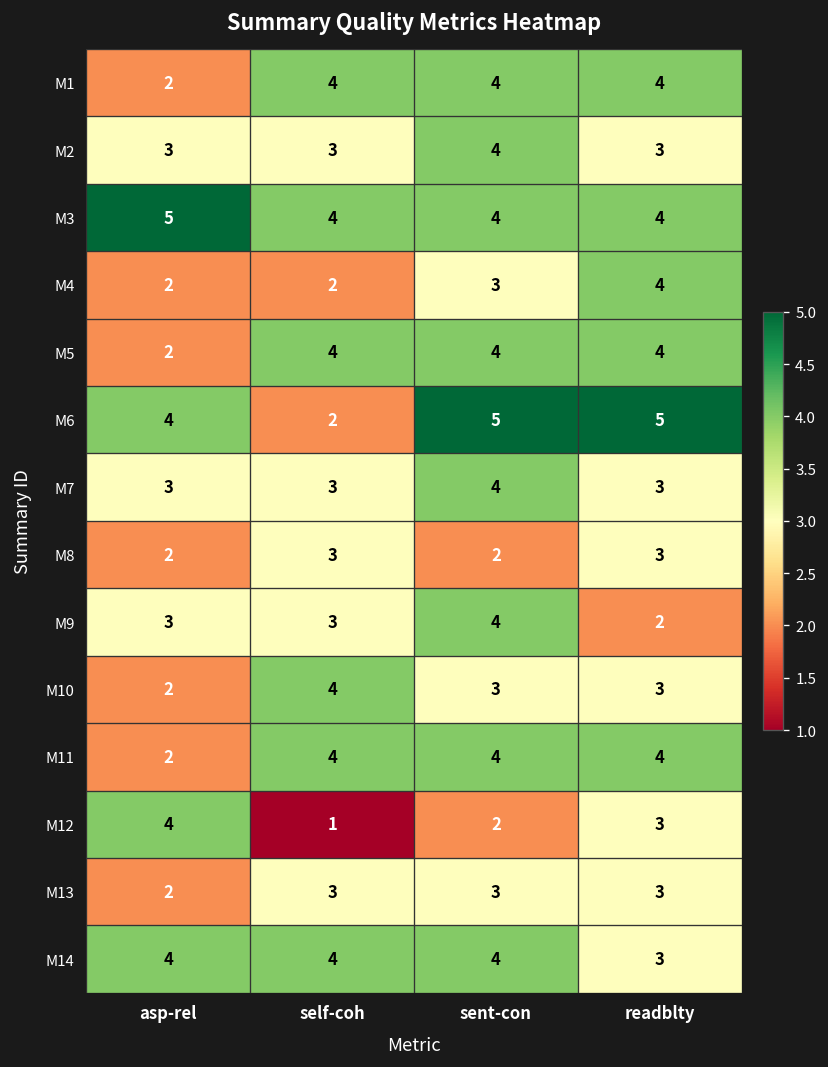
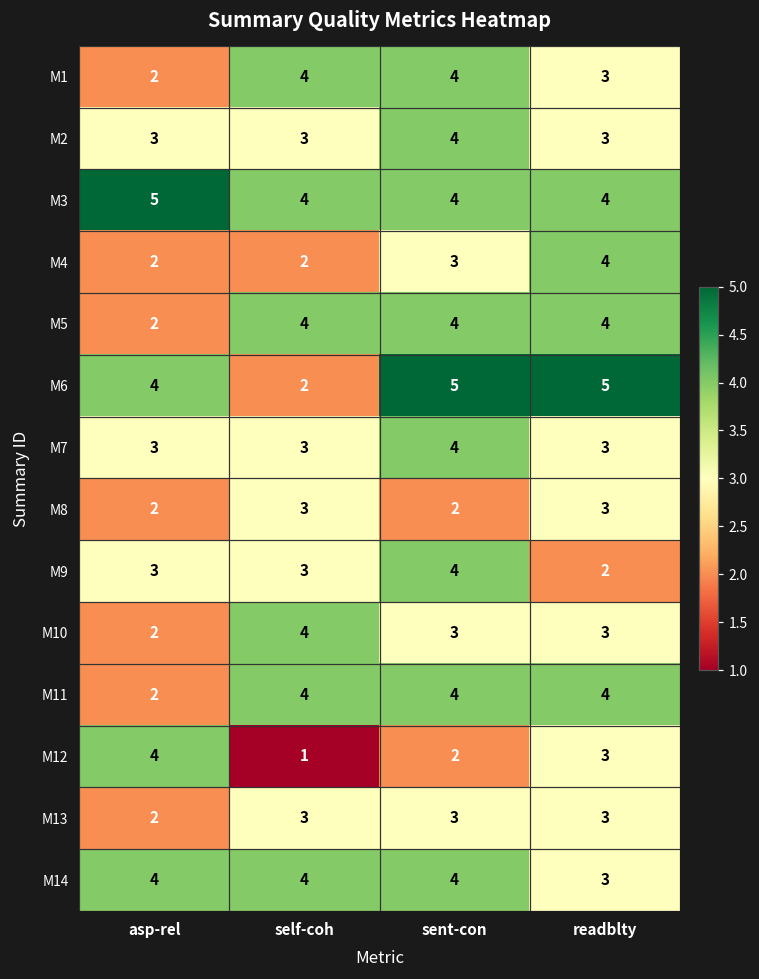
  {
    "M1": {
      "asp-rel": 2,
      "self-coh": 4,
      "sent-con": 4,
-     "readblty": 4
+     "readblty": 3
    },
    "M2": {
      "asp-rel": 3,
      "self-coh": 3,
      "sent-con": 4,
      "readblty": 3
    },
    "M3": {
      "asp-rel": 5,
      "self-coh": 4,
      "sent-con": 4,
      "readblty": 4
    },
    "M4": {
      "asp-rel": 2,
      "self-coh": 2,
      "sent-con": 3,
      "readblty": 4
    },
    "M5": {
      "asp-rel": 2,
      "self-coh": 4,
      "sent-con": 4,
      "readblty": 4
    },
    "M6": {
      "asp-rel": 4,
      "self-coh": 2,
      "sent-con": 5,
      "readblty": 5
    },
    "M7": {
      "asp-rel": 3,
      "self-coh": 3,
      "sent-con": 4,
      "readblty": 3
    },
    "M8": {
      "asp-rel": 2,
      "self-coh": 3,
      "sent-con": 2,
      "readblty": 3
    },
    "M9": {
      "asp-rel": 3,
      "self-coh": 3,
      "sent-con": 4,
      "readblty": 2
    },
    "M10": {
      "asp-rel": 2,
      "self-coh": 4,
      "sent-con": 3,
      "readblty": 3
    },
    "M11": {
      "asp-rel": 2,
      "self-coh": 4,
      "sent-con": 4,
      "readblty": 4
    },
    "M12": {
      "asp-rel": 4,
      "self-coh": 1,
      "sent-con": 2,
      "readblty": 3
    },
    "M13": {
      "asp-rel": 2,
      "self-coh": 3,
      "sent-con": 3,
      "readblty": 3
    },
    "M14": {
      "asp-rel": 4,
      "self-coh": 4,
      "sent-con": 4,
      "readblty": 3
    }
  }
